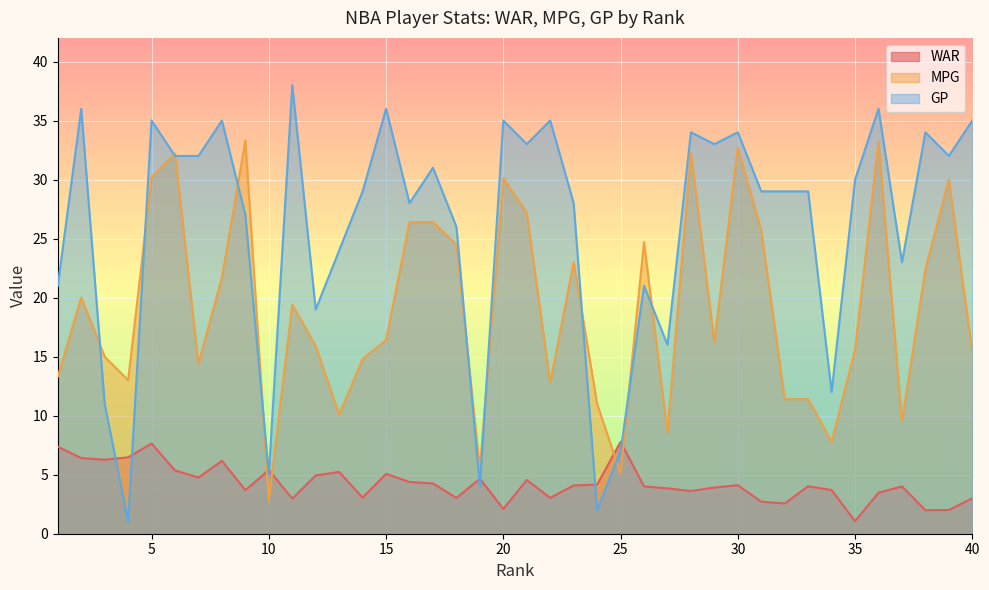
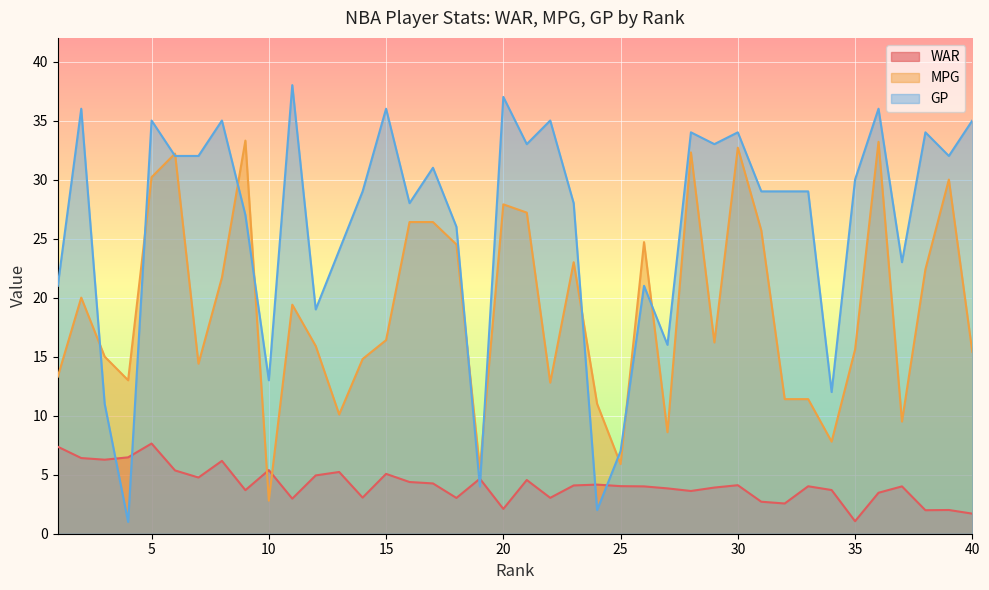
  {
    "WAR": {
      "5": 7.6,
      "10": 5.4,
      "15": 5.1,
      "20": 2.1,
-     "25": 7.8,
+     "25": 4.0,
      "30": 4.1,
      "35": 1.1,
-     "40": 3.0
+     "40": 1.7
    },
    "MPG": {
      "5": 30.2,
      "10": 2.8,
      "15": 16.4,
-     "20": 30.1,
-     "25": 5.1,
+     "20": 27.9,
+     "25": 5.9,
      "30": 32.7,
      "35": 15.6,
      "40": 15.4
    },
    "GP": {
      "5": 35,
-     "10": 5,
+     "10": 13,
      "15": 36,
-     "20": 35,
+     "20": 37,
      "25": 7,
      "30": 34,
      "35": 30,
      "40": 35
    }
  }
